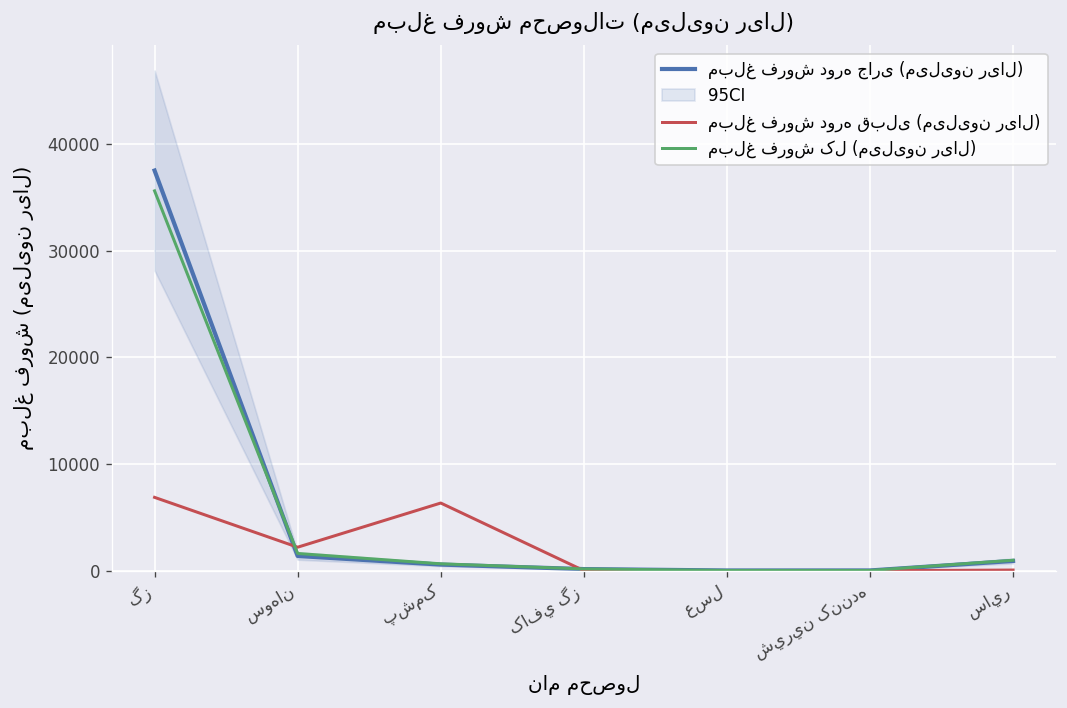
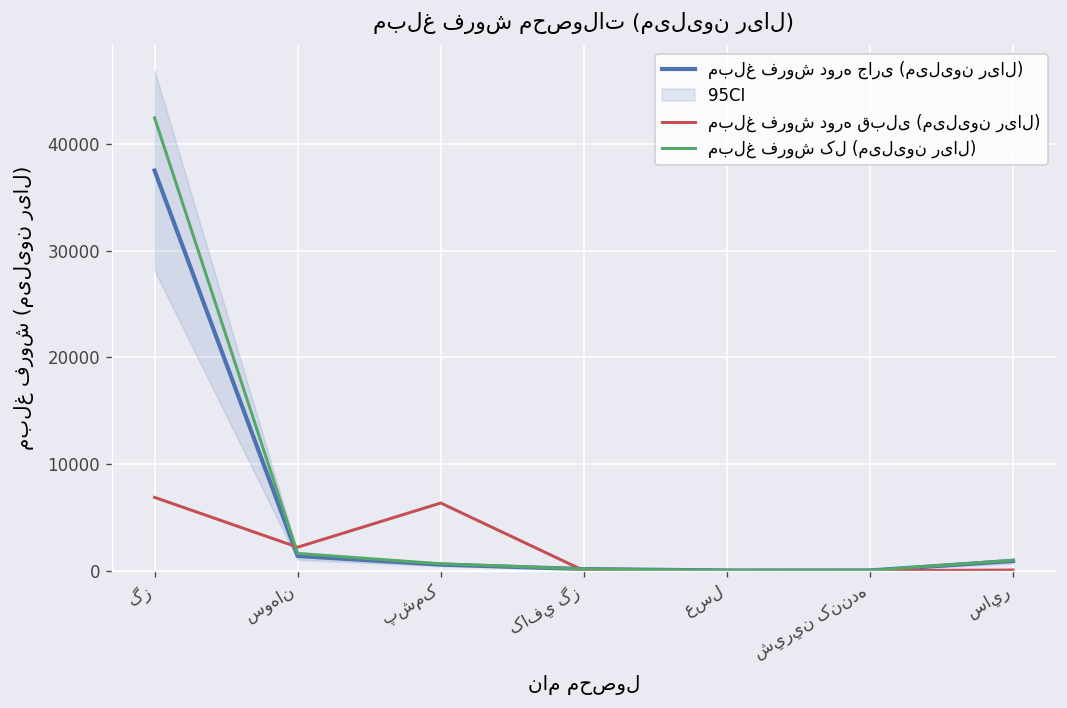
  {
    "مبلغ فروش دوره قبلی (میلیون ریال)": {
      "گز": 7000,
      "سوهان": 2000,
      "پشمک": 6000,
      "ساير": 0
    },
    "مبلغ فروش کل (میلیون ریال)": {
-     "گز": 36000
+     "گز": 42000
    }
  }
